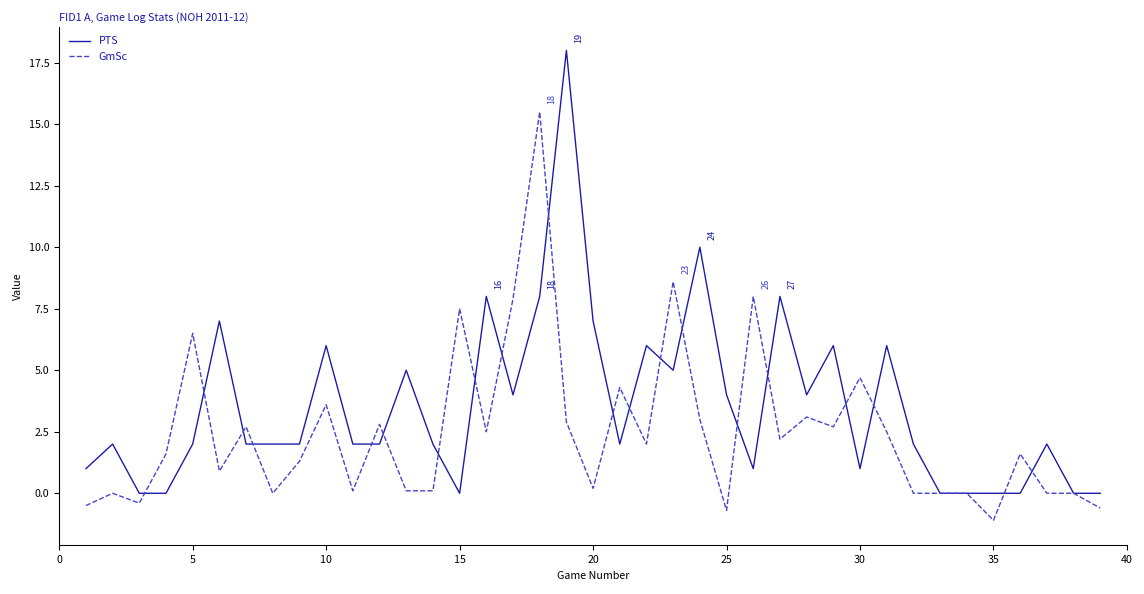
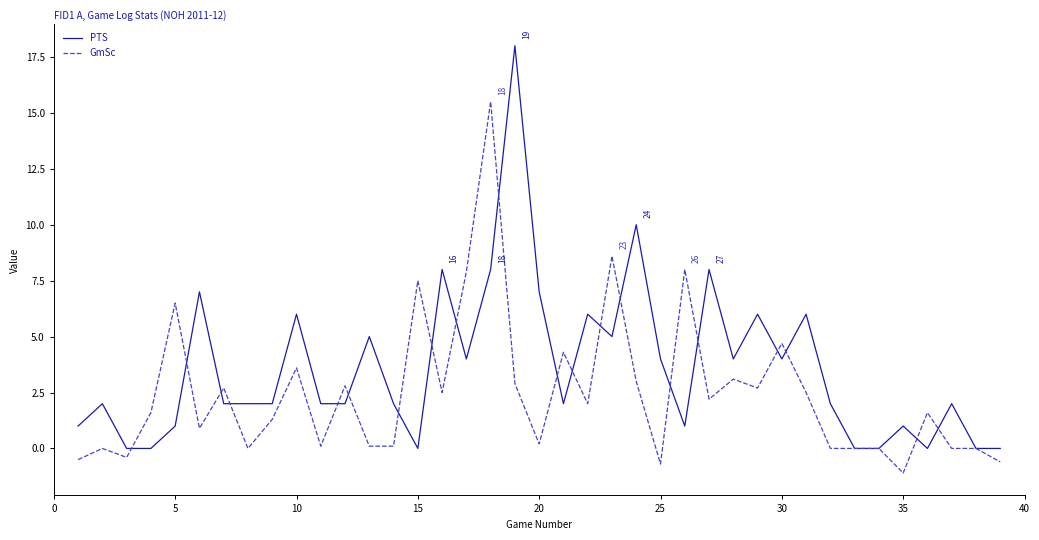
  {
    "PTS": {
-     "5": 2,
+     "5": 1,
      "10": 6,
      "15": 0,
      "20": 7,
      "25": 4,
-     "30": 1,
-     "35": 0
+     "30": 4,
+     "35": 1
    },
    "GmSc": {
      "5": 6.5,
      "10": 3.6,
      "15": 7.5,
      "20": 0.2,
      "25": -0.7,
      "30": 4.7,
      "35": -1
    }
  }
